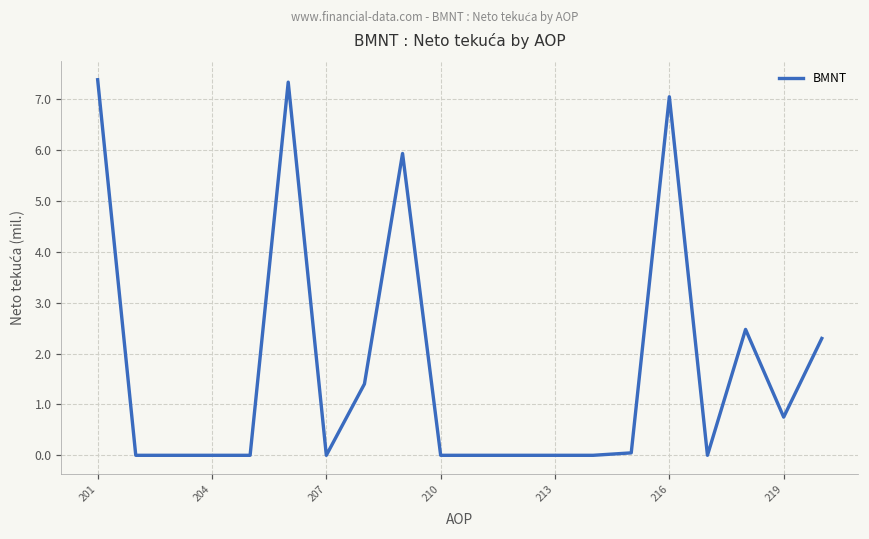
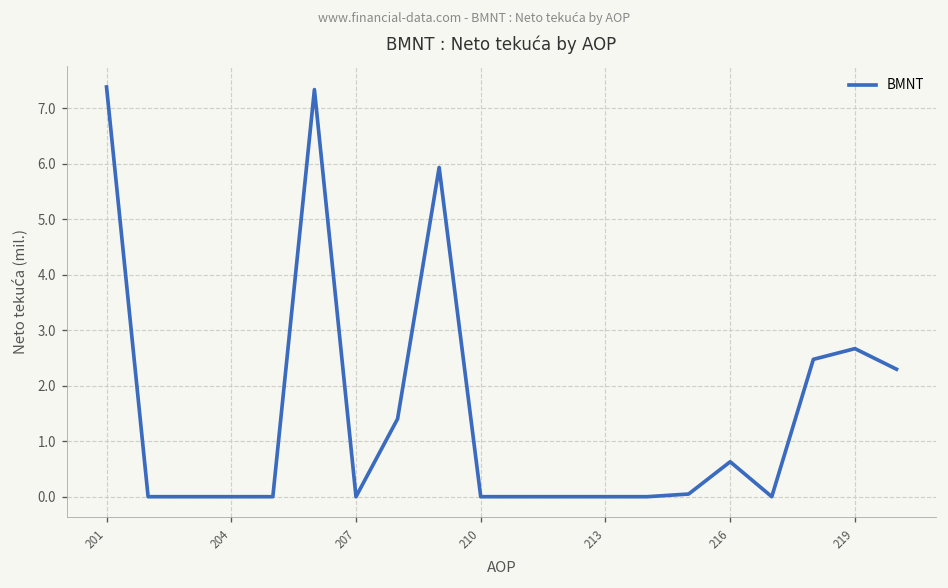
  {
    "201": 7.4,
    "204": 0.0,
    "207": 0.0,
    "210": 0.0,
    "213": 0.0,
-   "216": 7.0,
-   "219": 0.8
+   "216": 0.6,
+   "219": 2.7
  }
